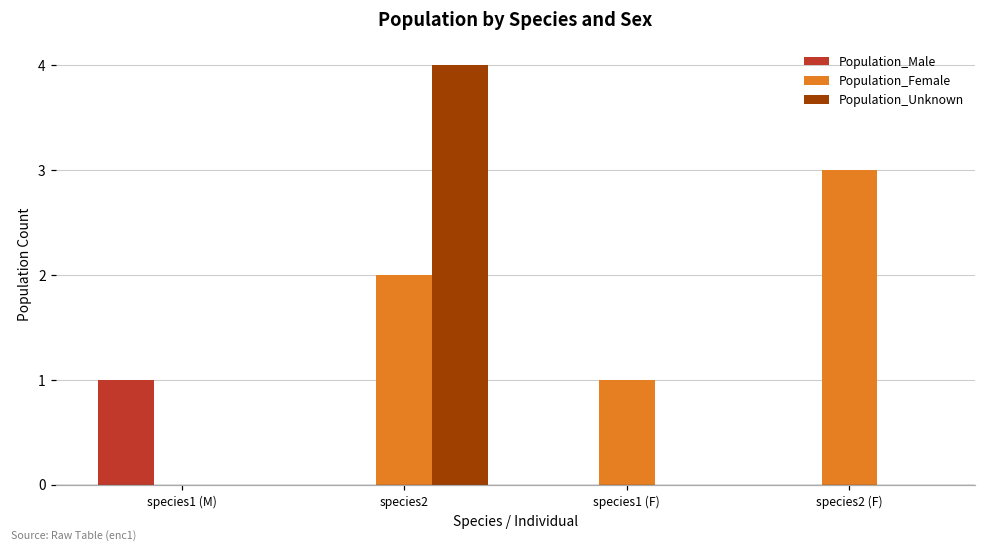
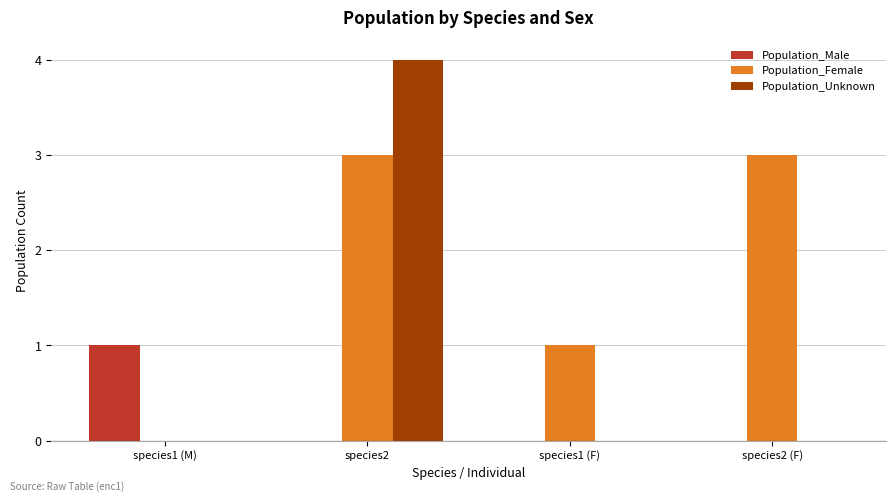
  {
    "Population_Female": {
      "species1 (M)": 0,
-     "species2": 2,
+     "species2": 3,
      "species1 (F)": 1,
      "species2 (F)": 3
    }
  }
